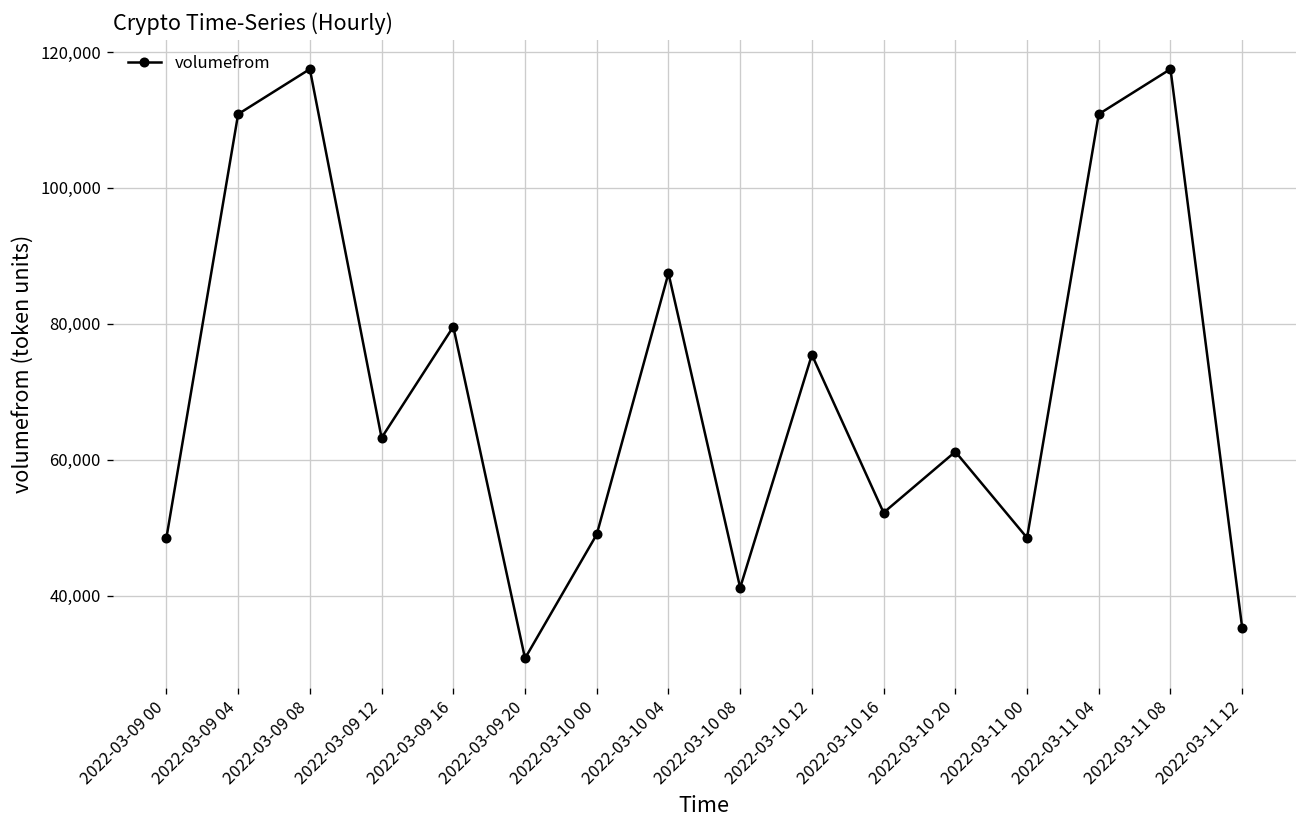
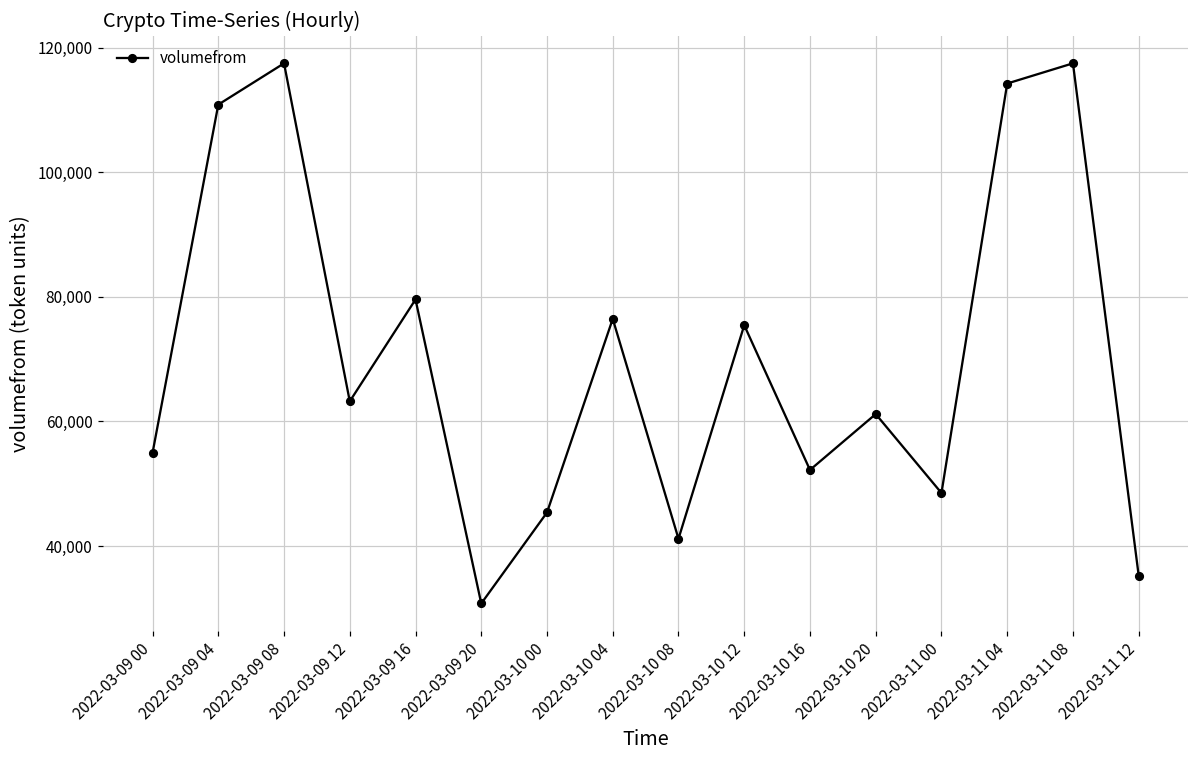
  {
-   "2022-03-09 00": "49,000",
+   "2022-03-09 00": "55,000",
    "2022-03-09 04": "111,000",
    "2022-03-09 08": "117,000",
    "2022-03-09 12": "63,000",
    "2022-03-09 16": "80,000",
    "2022-03-09 20": "31,000",
-   "2022-03-10 00": "49,000",
-   "2022-03-10 04": "87,000",
+   "2022-03-10 00": "45,000",
+   "2022-03-10 04": "76,000",
    "2022-03-10 08": "41,000",
    "2022-03-10 12": "75,000",
    "2022-03-10 16": "52,000",
    "2022-03-10 20": "61,000",
    "2022-03-11 00": "49,000",
-   "2022-03-11 04": "111,000",
+   "2022-03-11 04": "114,000",
    "2022-03-11 08": "117,000",
    "2022-03-11 12": "35,000"
  }
